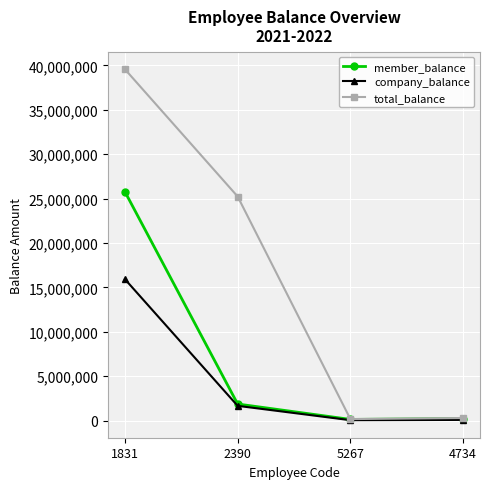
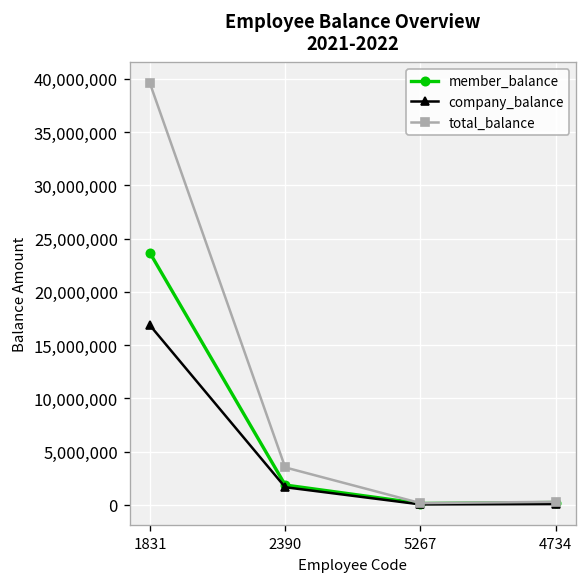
  {
    "member_balance": {
-     "1831": "26,000,000"
+     "1831": "24,000,000"
    },
    "company_balance": {
-     "1831": "16,000,000"
+     "1831": "17,000,000"
    },
    "total_balance": {
      "1831": "40,000,000",
-     "2390": "25,000,000"
+     "2390": "4,000,000"
    }
  }
